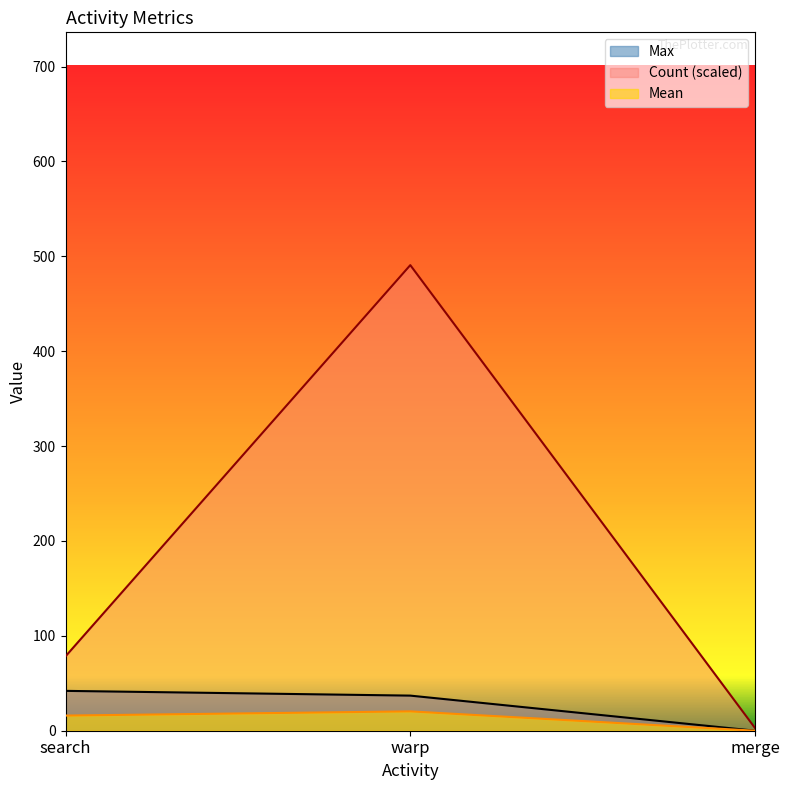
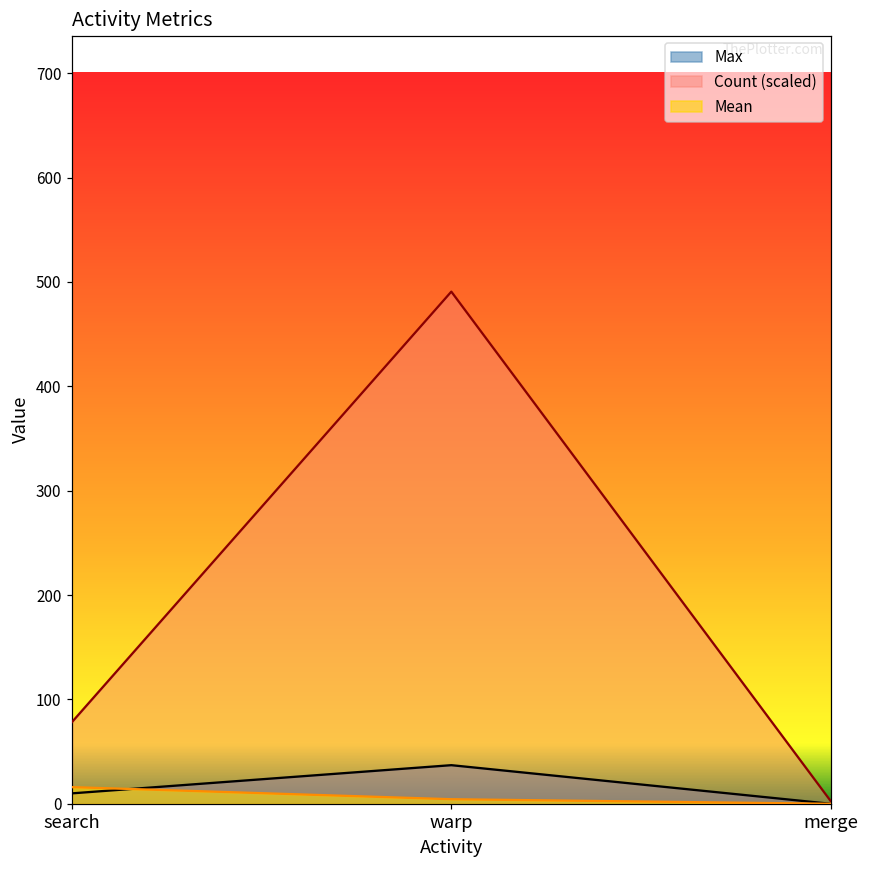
  {
    "Max": {
-     "search": 40,
+     "search": 10,
      "warp": 40
    },
    "Count (scaled)": {
      "search": 80,
      "warp": 490,
      "merge": 0
    },
    "Mean": {
      "search": 20,
-     "warp": 20
+     "warp": 0
    }
  }
